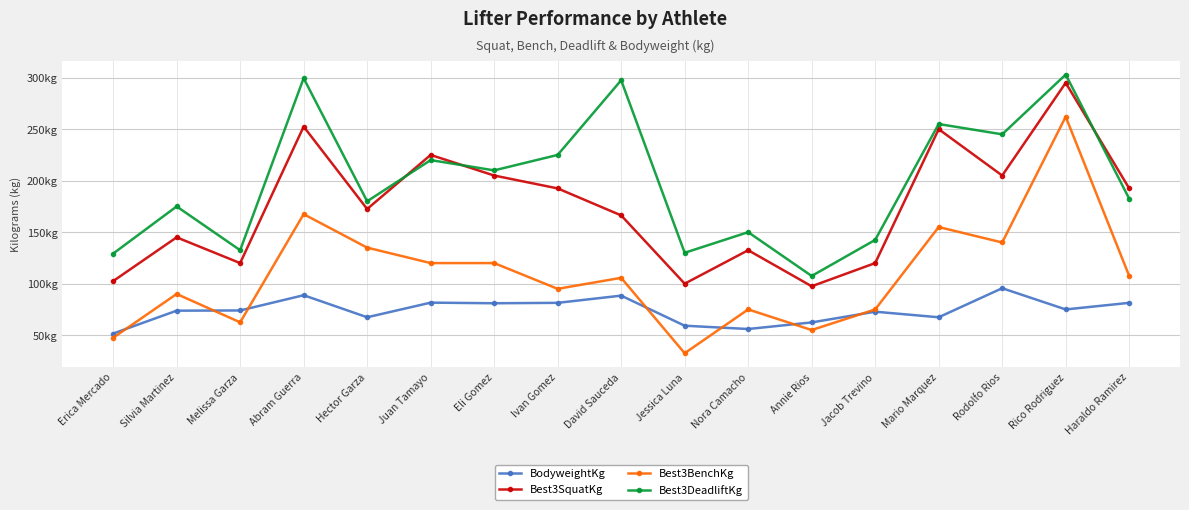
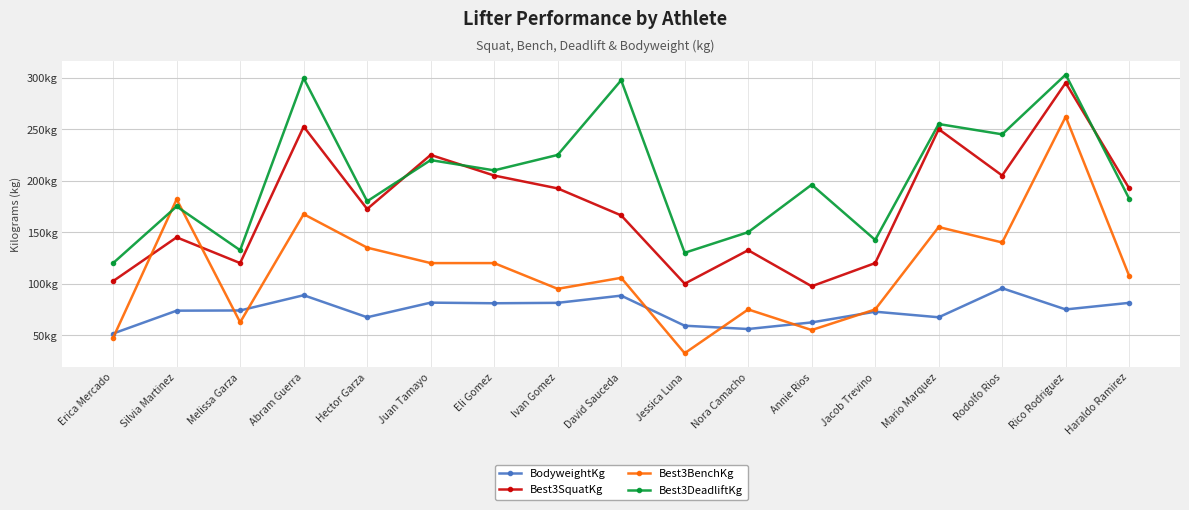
  {
    "BodyweightKg": {
      "Erica Mercado": "52kg",
      "Silvia Martinez": "74kg",
      "Melissa Garza": "74kg",
      "Abram Guerra": "89kg",
      "Hector Garza": "67kg",
      "Juan Tamayo": "82kg",
      "Eli Gomez": "81kg",
      "Ivan Gomez": "81kg",
      "David Sauceda": "88kg",
      "Jessica Luna": "59kg",
      "Nora Camacho": "56kg",
      "Annie Rios": "62kg",
      "Mario Marquez": "67kg",
      "Rodolfo Rios": "96kg",
      "Rico Rodriguez": "75kg",
      "Haraldo Ramirez": "81kg"
    },
    "Best3SquatKg": {
      "Erica Mercado": "103kg",
      "Silvia Martinez": "145kg",
      "Melissa Garza": "120kg",
      "Abram Guerra": "253kg",
      "Hector Garza": "173kg",
      "Juan Tamayo": "225kg",
      "Eli Gomez": "205kg",
      "Ivan Gomez": "193kg",
      "David Sauceda": "166kg",
      "Jessica Luna": "100kg",
      "Nora Camacho": "133kg",
      "Annie Rios": "98kg",
      "Jacob Trevino": "120kg",
      "Mario Marquez": "250kg",
      "Rodolfo Rios": "205kg",
      "Rico Rodriguez": "295kg",
      "Haraldo Ramirez": "193kg"
    },
    "Best3BenchKg": {
      "Erica Mercado": "48kg",
-     "Silvia Martinez": "90kg",
+     "Silvia Martinez": "182kg",
      "Melissa Garza": "63kg",
      "Abram Guerra": "168kg",
      "Hector Garza": "135kg",
      "Juan Tamayo": "120kg",
      "Eli Gomez": "120kg",
      "Ivan Gomez": "95kg",
      "David Sauceda": "106kg",
      "Jessica Luna": "33kg",
      "Nora Camacho": "75kg",
      "Annie Rios": "55kg",
      "Mario Marquez": "155kg",
      "Rodolfo Rios": "140kg",
      "Rico Rodriguez": "262kg",
      "Haraldo Ramirez": "108kg"
    },
    "Best3DeadliftKg": {
-     "Erica Mercado": "129kg",
+     "Erica Mercado": "120kg",
      "Silvia Martinez": "175kg",
      "Melissa Garza": "133kg",
      "Abram Guerra": "300kg",
      "Hector Garza": "180kg",
      "Juan Tamayo": "220kg",
      "Eli Gomez": "210kg",
      "Ivan Gomez": "225kg",
      "David Sauceda": "298kg",
      "Jessica Luna": "130kg",
      "Nora Camacho": "150kg",
-     "Annie Rios": "108kg",
+     "Annie Rios": "196kg",
      "Jacob Trevino": "143kg",
      "Mario Marquez": "255kg",
      "Rodolfo Rios": "245kg",
      "Rico Rodriguez": "303kg",
      "Haraldo Ramirez": "183kg"
    }
  }
